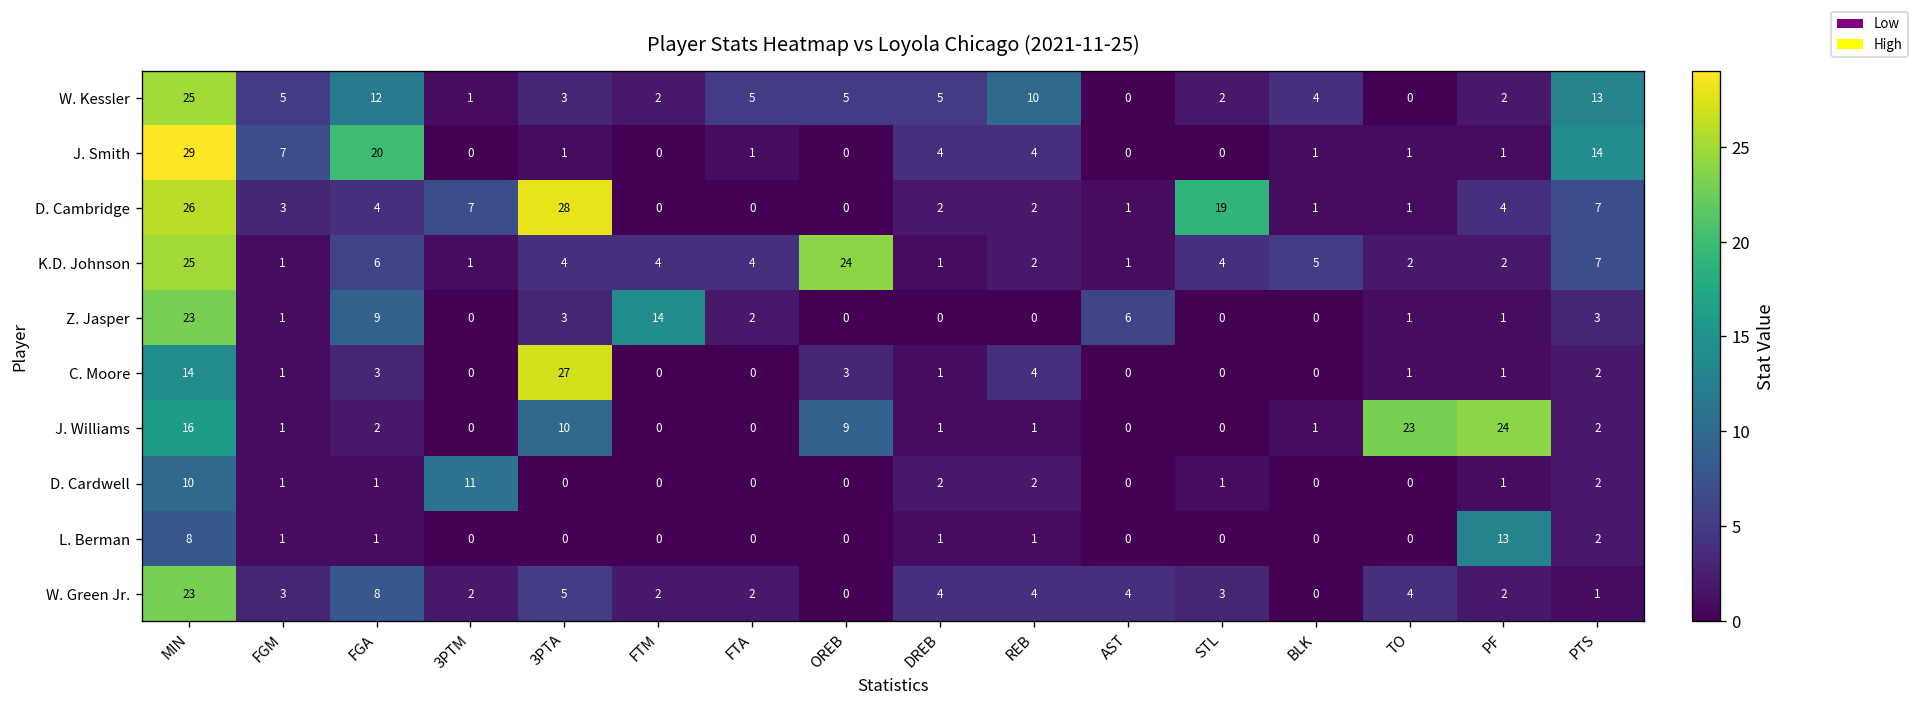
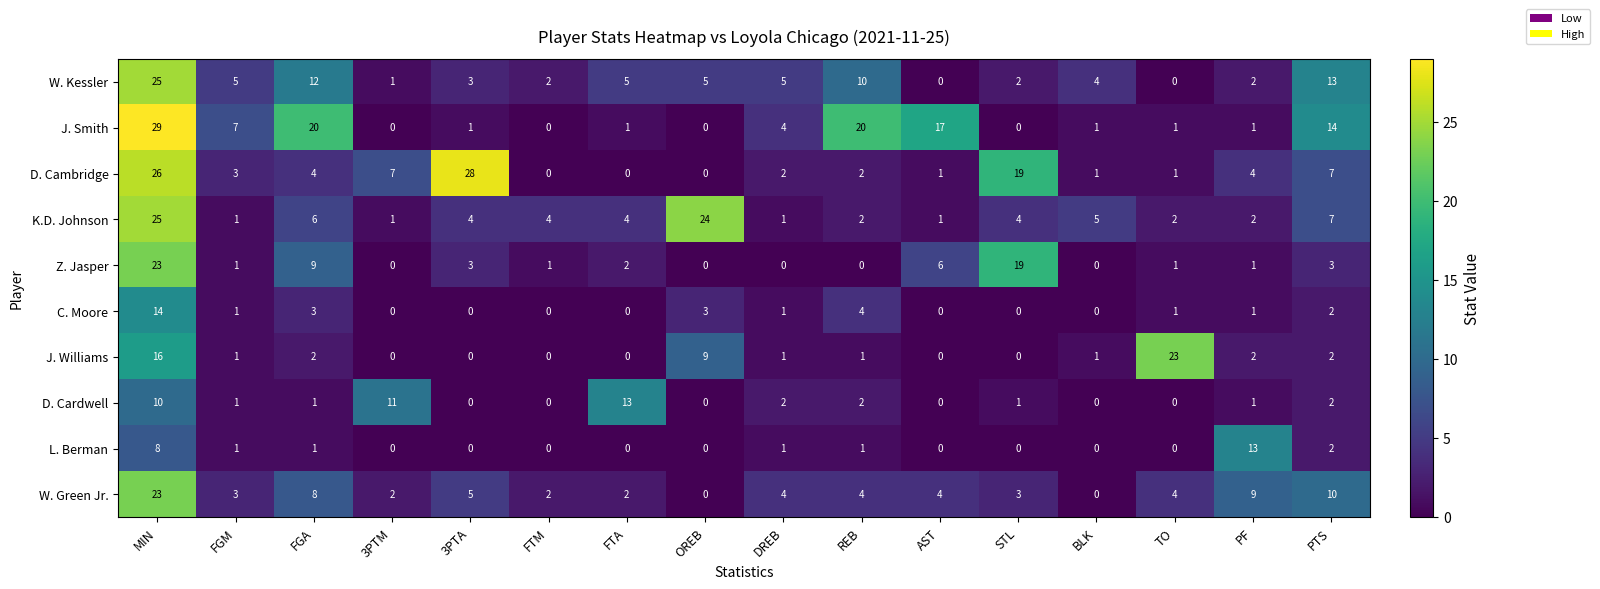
  {
    "W. Kessler": {
      "MIN": 25,
      "FGM": 5,
      "FGA": 12,
      "3PTM": 1,
      "3PTA": 3,
      "FTM": 2,
      "FTA": 5,
      "OREB": 5,
      "DREB": 5,
      "REB": 10,
      "AST": 0,
      "STL": 2,
      "BLK": 4,
      "TO": 0,
      "PF": 2,
      "PTS": 13
    },
    "J. Smith": {
      "MIN": 29,
      "FGM": 7,
      "FGA": 20,
      "3PTM": 0,
      "3PTA": 1,
      "FTM": 0,
      "FTA": 1,
      "OREB": 0,
      "DREB": 4,
-     "REB": 4,
-     "AST": 0,
+     "REB": 20,
+     "AST": 17,
      "STL": 0,
      "BLK": 1,
      "TO": 1,
      "PF": 1,
      "PTS": 14
    },
    "D. Cambridge": {
      "MIN": 26,
      "FGM": 3,
      "FGA": 4,
      "3PTM": 7,
      "3PTA": 28,
      "FTM": 0,
      "FTA": 0,
      "OREB": 0,
      "DREB": 2,
      "REB": 2,
      "AST": 1,
      "STL": 19,
      "BLK": 1,
      "TO": 1,
      "PF": 4,
      "PTS": 7
    },
    "K.D. Johnson": {
      "MIN": 25,
      "FGM": 1,
      "FGA": 6,
      "3PTM": 1,
      "3PTA": 4,
      "FTM": 4,
      "FTA": 4,
      "OREB": 24,
      "DREB": 1,
      "REB": 2,
      "AST": 1,
      "STL": 4,
      "BLK": 5,
      "TO": 2,
      "PF": 2,
      "PTS": 7
    },
    "Z. Jasper": {
      "MIN": 23,
      "FGM": 1,
      "FGA": 9,
      "3PTM": 0,
      "3PTA": 3,
-     "FTM": 14,
+     "FTM": 1,
      "FTA": 2,
      "OREB": 0,
      "DREB": 0,
      "REB": 0,
      "AST": 6,
-     "STL": 0,
+     "STL": 19,
      "BLK": 0,
      "TO": 1,
      "PF": 1,
      "PTS": 3
    },
    "C. Moore": {
      "MIN": 14,
      "FGM": 1,
      "FGA": 3,
      "3PTM": 0,
-     "3PTA": 27,
+     "3PTA": 0,
      "FTM": 0,
      "FTA": 0,
      "OREB": 3,
      "DREB": 1,
      "REB": 4,
      "AST": 0,
      "STL": 0,
      "BLK": 0,
      "TO": 1,
      "PF": 1,
      "PTS": 2
    },
    "J. Williams": {
      "MIN": 16,
      "FGM": 1,
      "FGA": 2,
      "3PTM": 0,
-     "3PTA": 10,
+     "3PTA": 0,
      "FTM": 0,
      "FTA": 0,
      "OREB": 9,
      "DREB": 1,
      "REB": 1,
      "AST": 0,
      "STL": 0,
      "BLK": 1,
      "TO": 23,
-     "PF": 24,
+     "PF": 2,
      "PTS": 2
    },
    "D. Cardwell": {
      "MIN": 10,
      "FGM": 1,
      "FGA": 1,
      "3PTM": 11,
      "3PTA": 0,
      "FTM": 0,
-     "FTA": 0,
+     "FTA": 13,
      "OREB": 0,
      "DREB": 2,
      "REB": 2,
      "AST": 0,
      "STL": 1,
      "BLK": 0,
      "TO": 0,
      "PF": 1,
      "PTS": 2
    },
    "L. Berman": {
      "MIN": 8,
      "FGM": 1,
      "FGA": 1,
      "3PTM": 0,
      "3PTA": 0,
      "FTM": 0,
      "FTA": 0,
      "OREB": 0,
      "DREB": 1,
      "REB": 1,
      "AST": 0,
      "STL": 0,
      "BLK": 0,
      "TO": 0,
      "PF": 13,
      "PTS": 2
    },
    "W. Green Jr.": {
      "MIN": 23,
      "FGM": 3,
      "FGA": 8,
      "3PTM": 2,
      "3PTA": 5,
      "FTM": 2,
      "FTA": 2,
      "OREB": 0,
      "DREB": 4,
      "REB": 4,
      "AST": 4,
      "STL": 3,
      "BLK": 0,
      "TO": 4,
-     "PF": 2,
-     "PTS": 1
+     "PF": 9,
+     "PTS": 10
    }
  }
